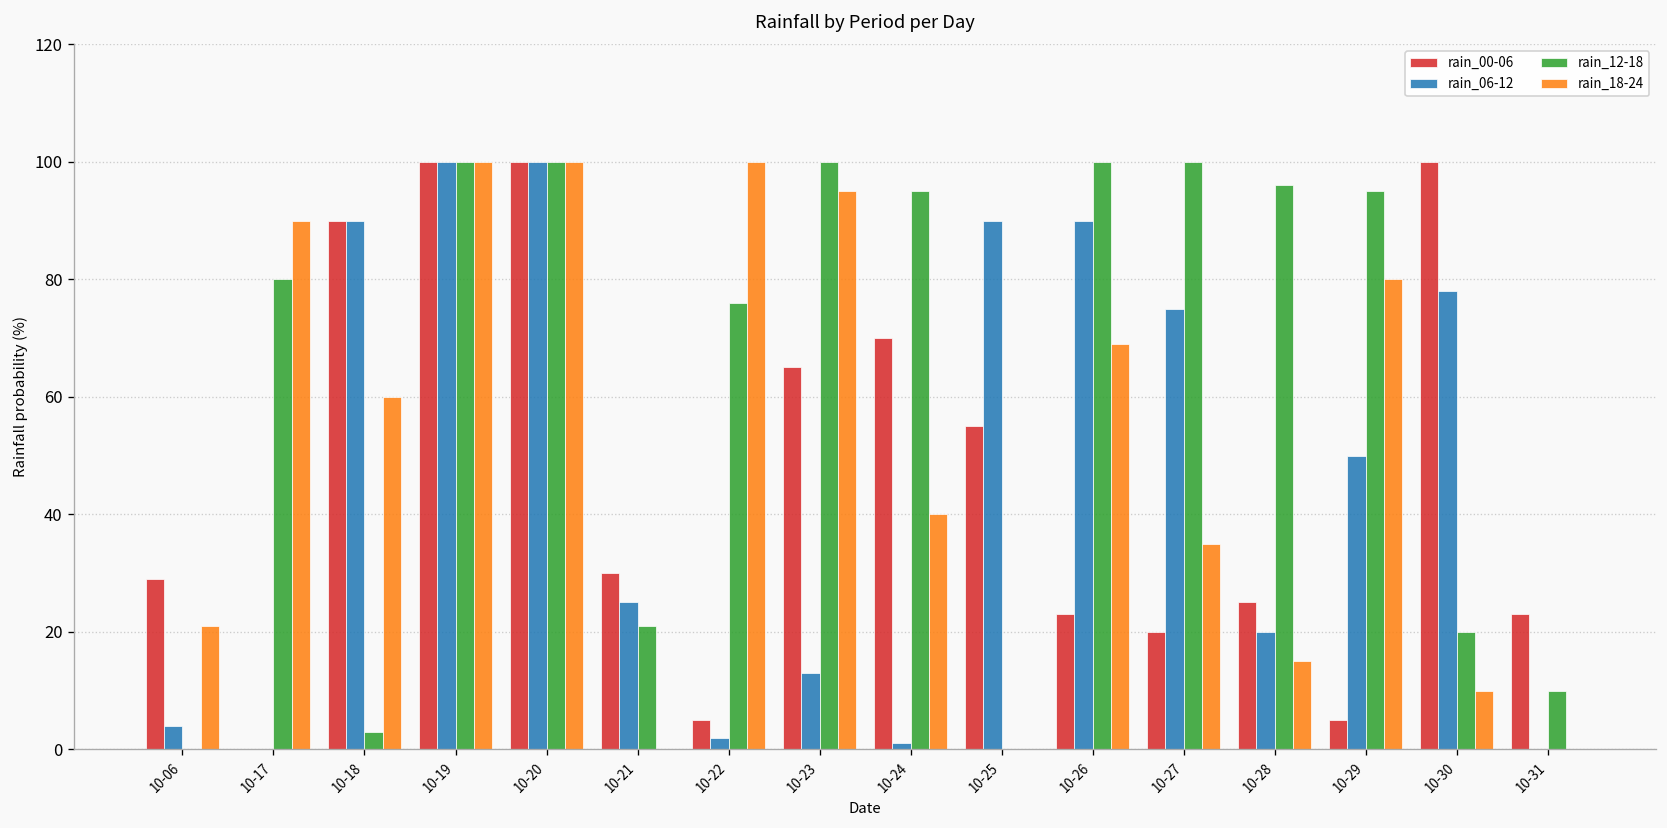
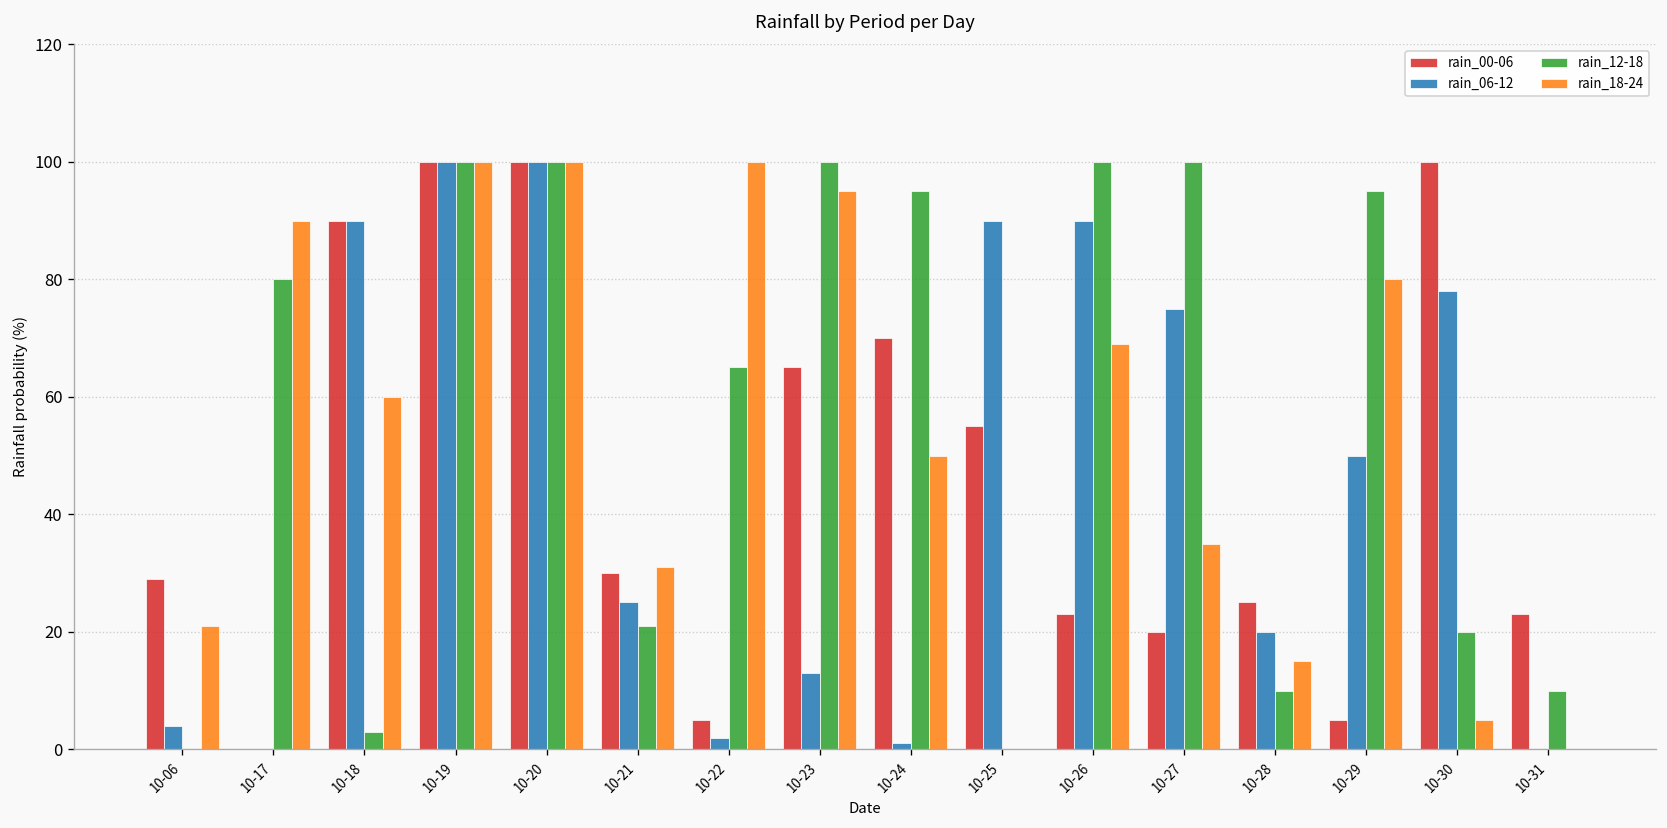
  {
    "rain_00-06": {
      "10-06": 29,
      "10-17": 0,
      "10-18": 90,
      "10-19": 100,
      "10-20": 100,
      "10-21": 30,
      "10-22": 5,
      "10-23": 65,
      "10-24": 70,
      "10-25": 55,
      "10-26": 23,
      "10-27": 20,
      "10-28": 25,
      "10-29": 5,
      "10-30": 100,
      "10-31": 23
    },
    "rain_06-12": {
      "10-06": 4,
      "10-17": 0,
      "10-18": 90,
      "10-19": 100,
      "10-20": 100,
      "10-21": 25,
      "10-22": 2,
      "10-23": 13,
      "10-24": 1,
      "10-25": 90,
      "10-26": 90,
      "10-27": 75,
      "10-28": 20,
      "10-29": 50,
      "10-30": 78,
      "10-31": 0
    },
    "rain_12-18": {
      "10-06": 0,
      "10-17": 80,
      "10-18": 3,
      "10-19": 100,
      "10-20": 100,
      "10-21": 21,
-     "10-22": 76,
+     "10-22": 65,
      "10-23": 100,
      "10-24": 95,
      "10-25": 0,
      "10-26": 100,
      "10-27": 100,
-     "10-28": 96,
+     "10-28": 10,
      "10-29": 95,
      "10-30": 20,
      "10-31": 10
    },
    "rain_18-24": {
      "10-06": 21,
      "10-17": 90,
      "10-18": 60,
      "10-19": 100,
      "10-20": 100,
-     "10-21": 0,
+     "10-21": 31,
      "10-22": 100,
      "10-23": 95,
-     "10-24": 40,
+     "10-24": 50,
      "10-25": 0,
      "10-26": 69,
      "10-27": 35,
      "10-28": 15,
      "10-29": 80,
-     "10-30": 10,
+     "10-30": 5,
      "10-31": 0
    }
  }
